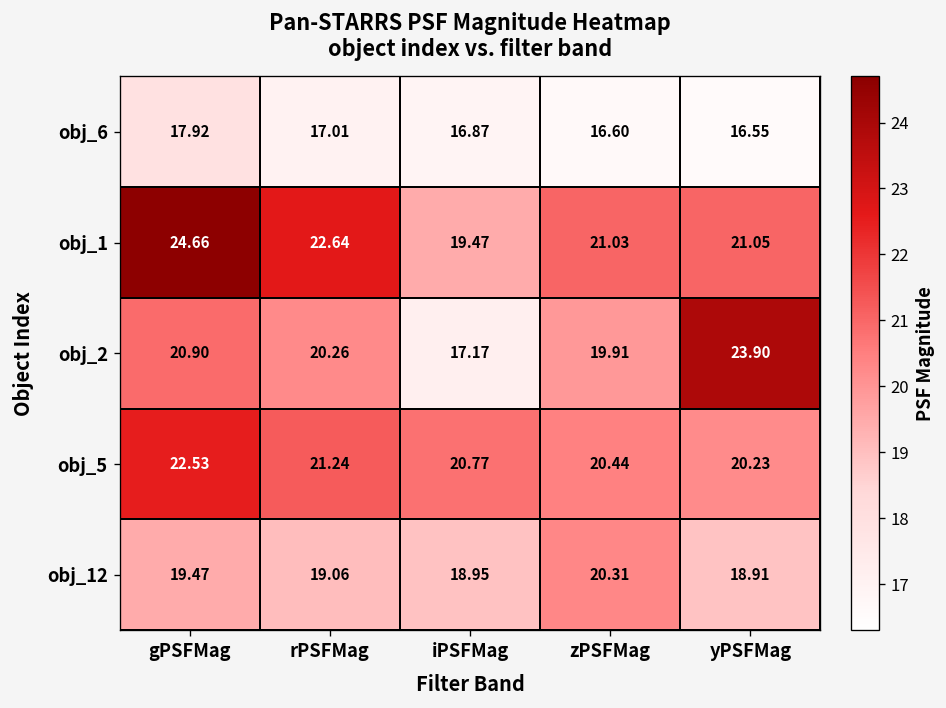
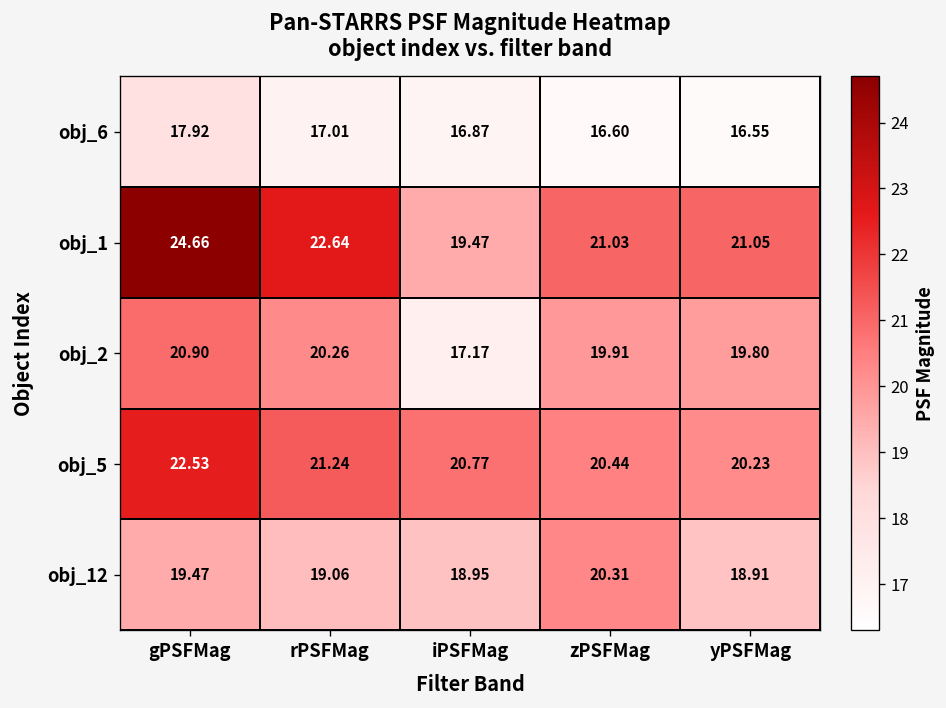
  {
    "obj_6": {
      "gPSFMag": 17.92,
      "rPSFMag": 17.01,
      "iPSFMag": 16.87,
      "zPSFMag": 16.60,
      "yPSFMag": 16.55
    },
    "obj_1": {
      "gPSFMag": 24.66,
      "rPSFMag": 22.64,
      "iPSFMag": 19.47,
      "zPSFMag": 21.03,
      "yPSFMag": 21.05
    },
    "obj_2": {
      "gPSFMag": 20.90,
      "rPSFMag": 20.26,
      "iPSFMag": 17.17,
      "zPSFMag": 19.91,
-     "yPSFMag": 23.90
+     "yPSFMag": 19.80
    },
    "obj_5": {
      "gPSFMag": 22.53,
      "rPSFMag": 21.24,
      "iPSFMag": 20.77,
      "zPSFMag": 20.44,
      "yPSFMag": 20.23
    },
    "obj_12": {
      "gPSFMag": 19.47,
      "rPSFMag": 19.06,
      "iPSFMag": 18.95,
      "zPSFMag": 20.31,
      "yPSFMag": 18.91
    }
  }
